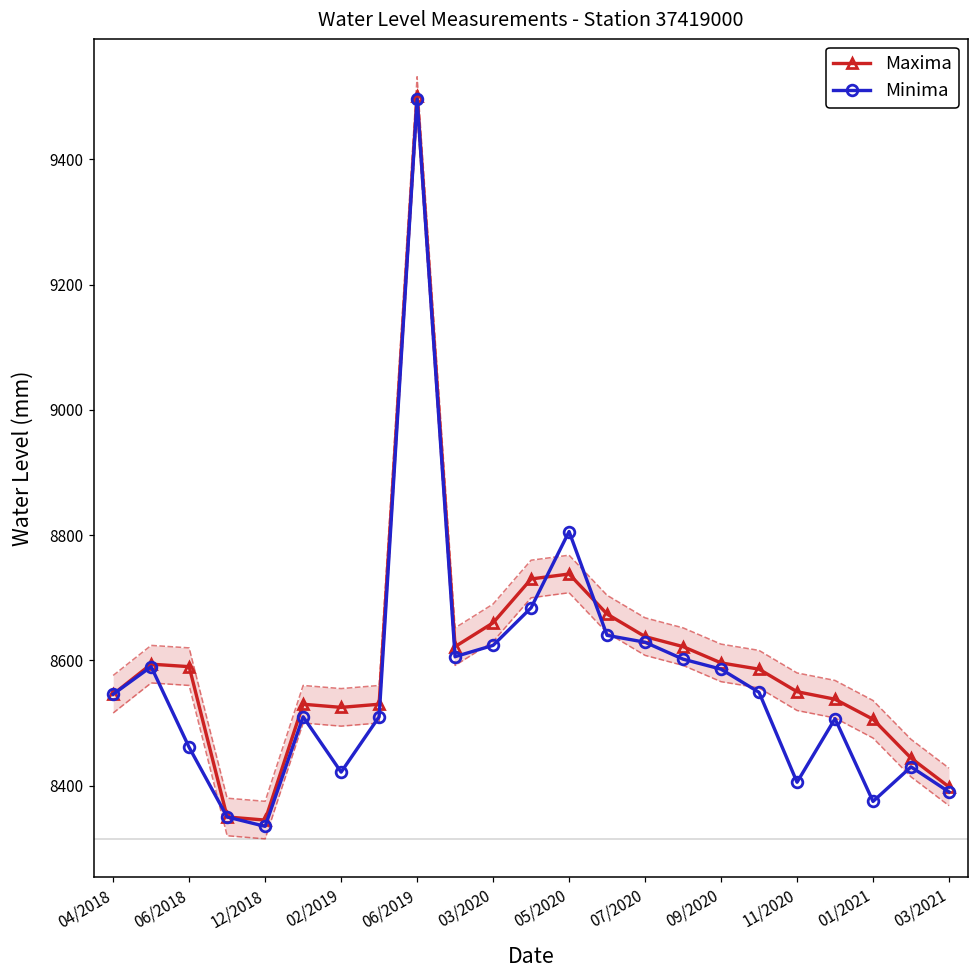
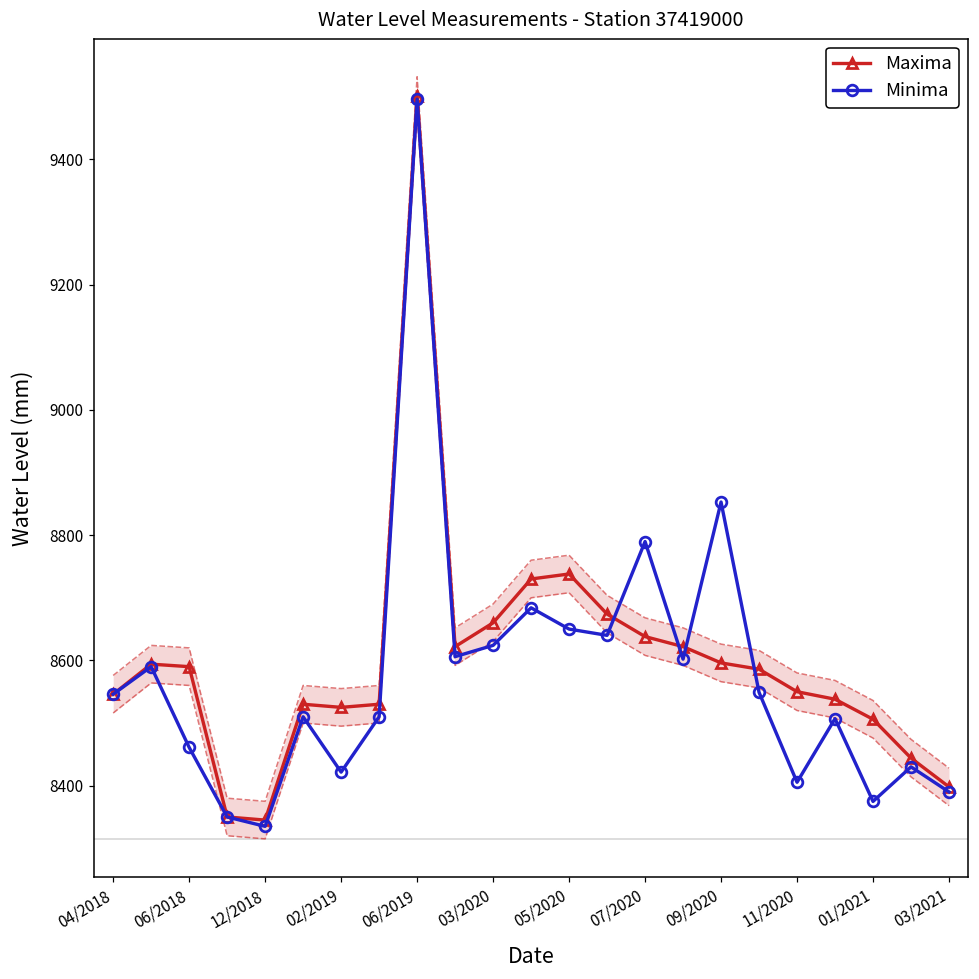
  {
    "Minima": {
      "06/2018": 8460,
      "12/2018": 8340,
      "02/2019": 8420,
      "06/2019": 9500,
      "03/2020": 8620,
-     "05/2020": 8810,
-     "07/2020": 8630,
-     "09/2020": 8590,
+     "05/2020": 8650,
+     "07/2020": 8790,
+     "09/2020": 8850,
      "11/2020": 8410,
      "01/2021": 8370,
      "03/2021": 8390
    }
  }
